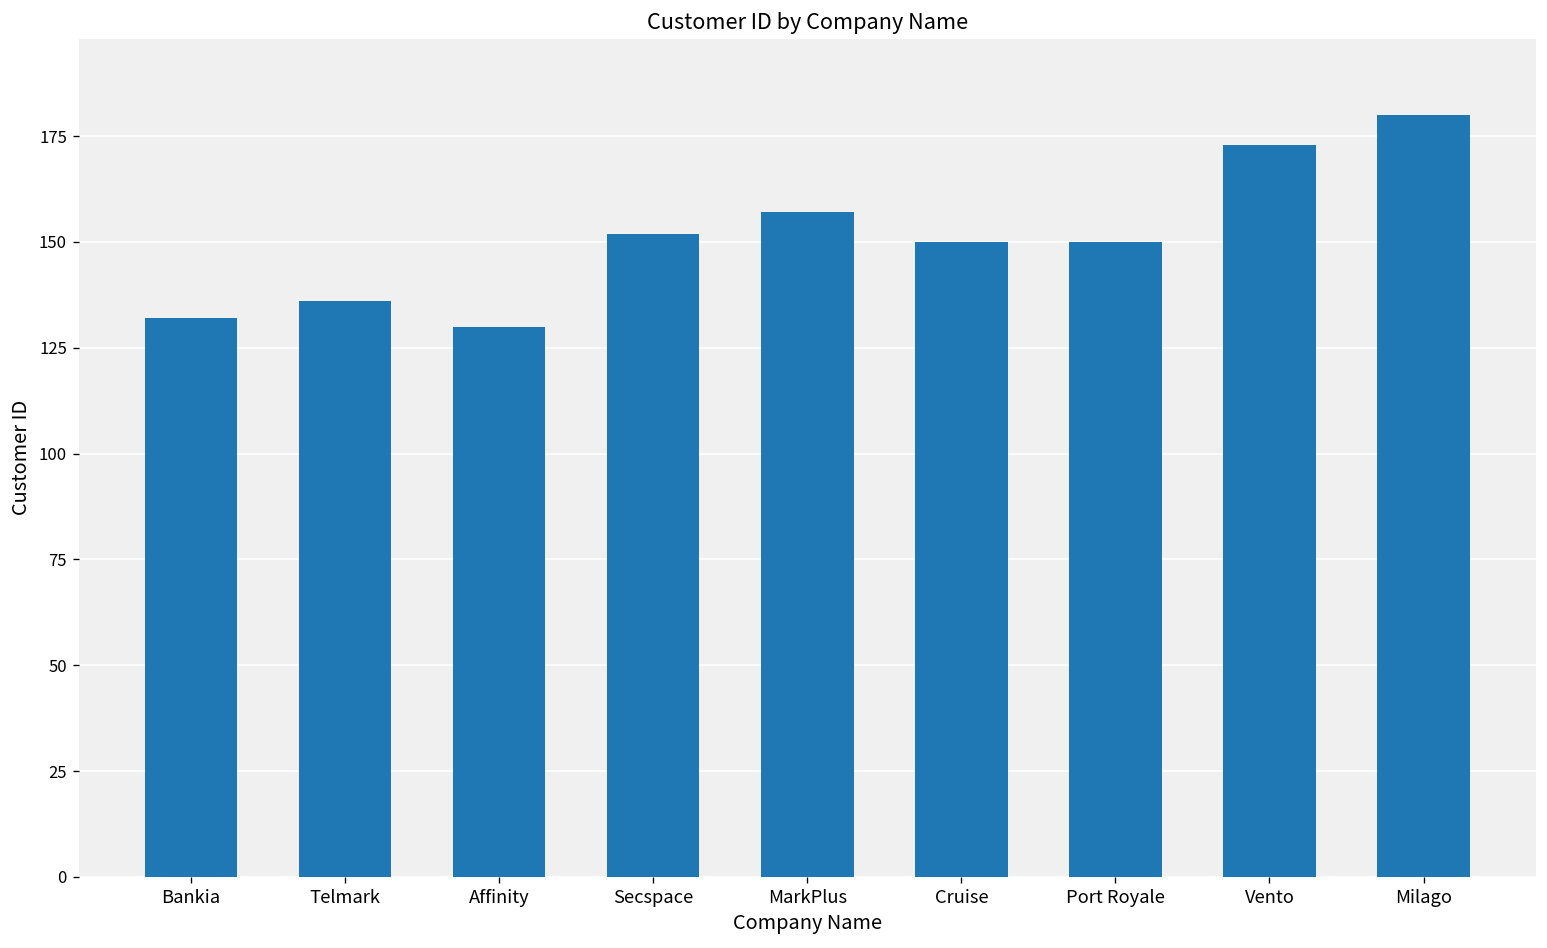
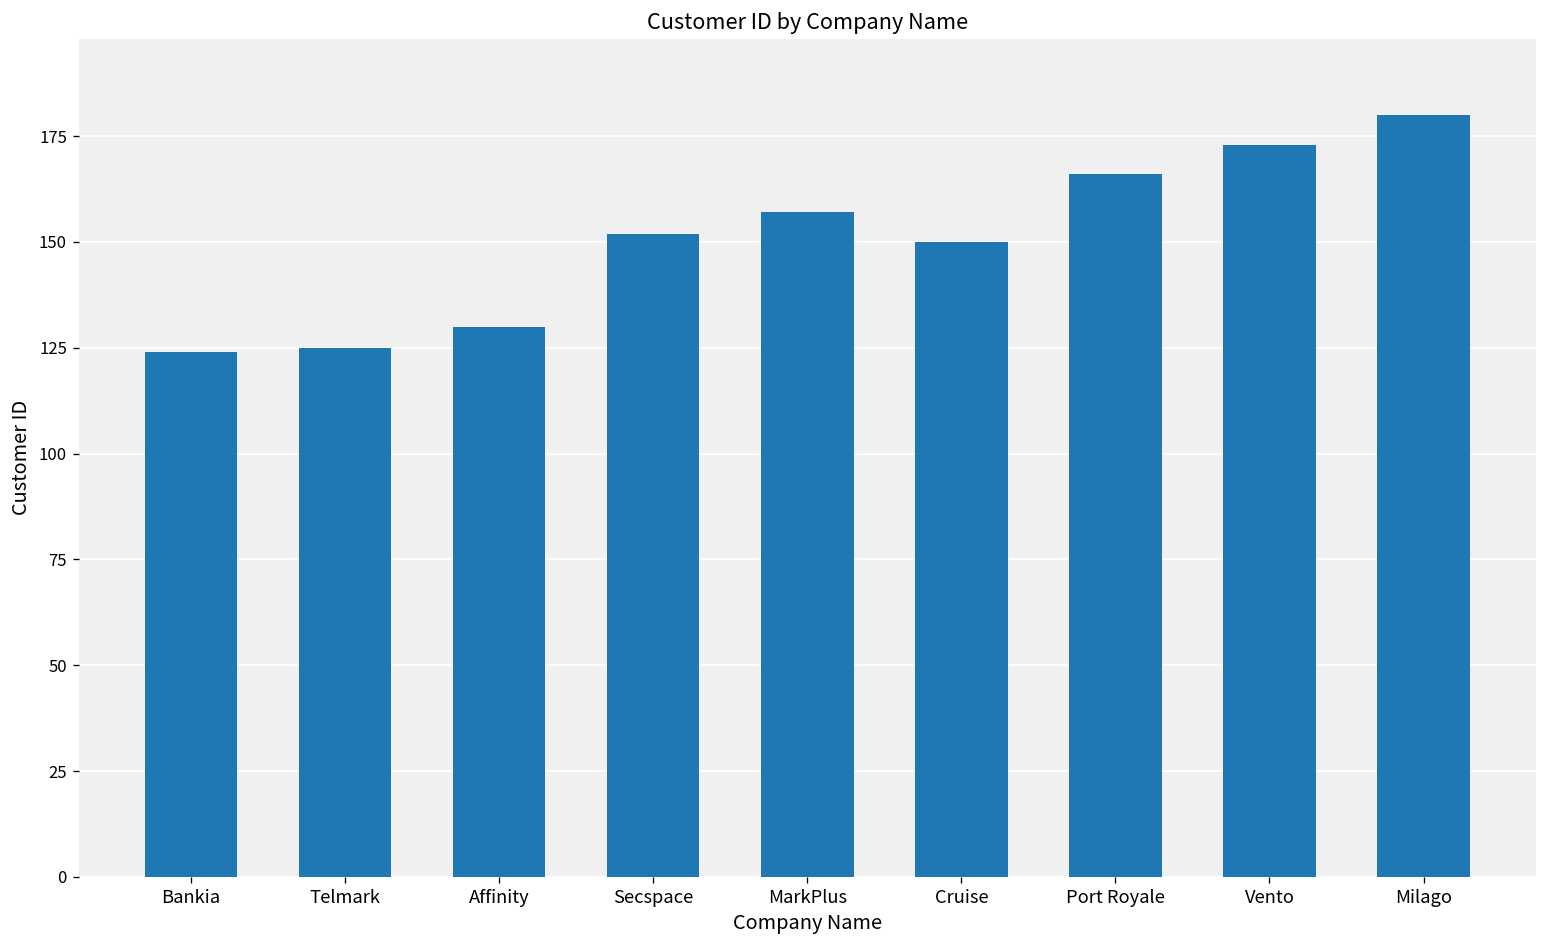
  {
-   "Bankia": 132,
-   "Telmark": 136,
+   "Bankia": 124,
+   "Telmark": 125,
    "Affinity": 130,
    "Secspace": 152,
    "MarkPlus": 157,
    "Cruise": 150,
-   "Port Royale": 150,
+   "Port Royale": 166,
    "Vento": 173,
    "Milago": 180
  }
